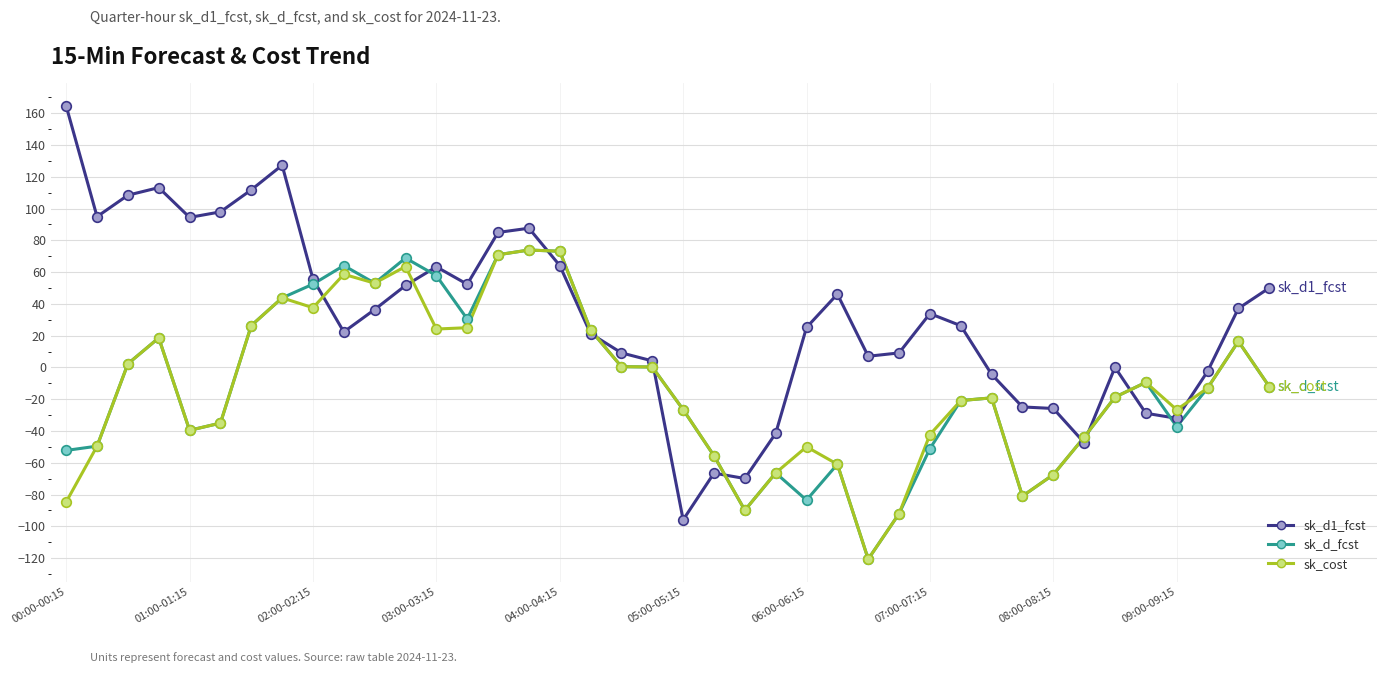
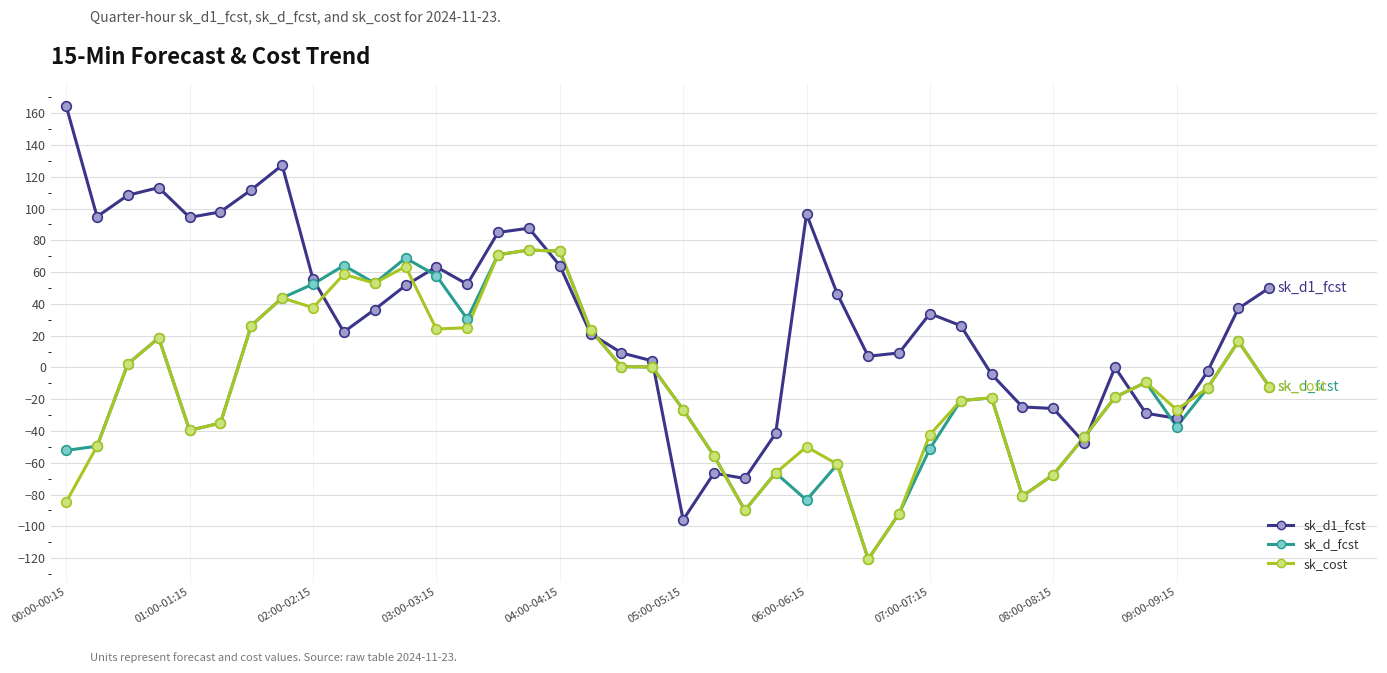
  {
    "sk_d1_fcst": {
      "00:00-00:15": 165,
      "01:00-01:15": 94,
      "02:00-02:15": 56,
      "03:00-03:15": 63,
      "04:00-04:15": 64,
      "05:00-05:15": -96,
-     "06:00-06:15": 25,
+     "06:00-06:15": 97,
      "07:00-07:15": 34,
      "08:00-08:15": -26,
      "09:00-09:15": -32
    },
    "sk_d_fcst": {
      "00:00-00:15": -52,
      "02:00-02:15": 52,
      "03:00-03:15": 58,
      "06:00-06:15": -84,
      "07:00-07:15": -51,
      "09:00-09:15": -37
    },
    "sk_cost": {
      "00:00-00:15": -85,
      "02:00-02:15": 38,
      "03:00-03:15": 24,
      "06:00-06:15": -50,
      "07:00-07:15": -42,
      "09:00-09:15": -27
    }
  }
